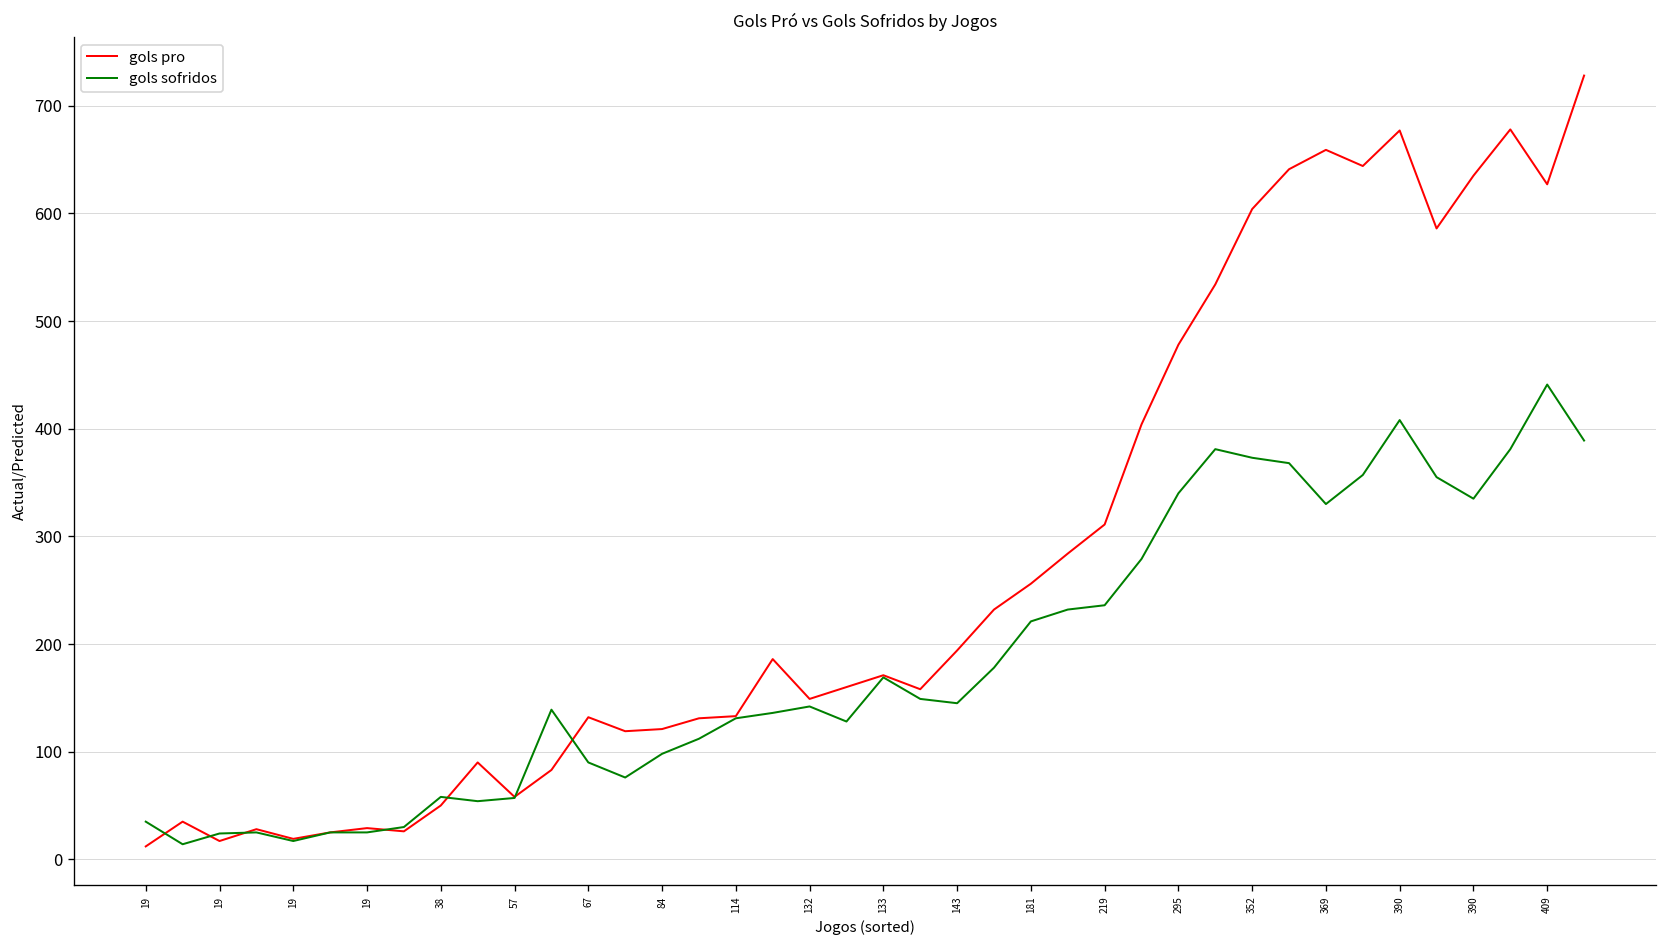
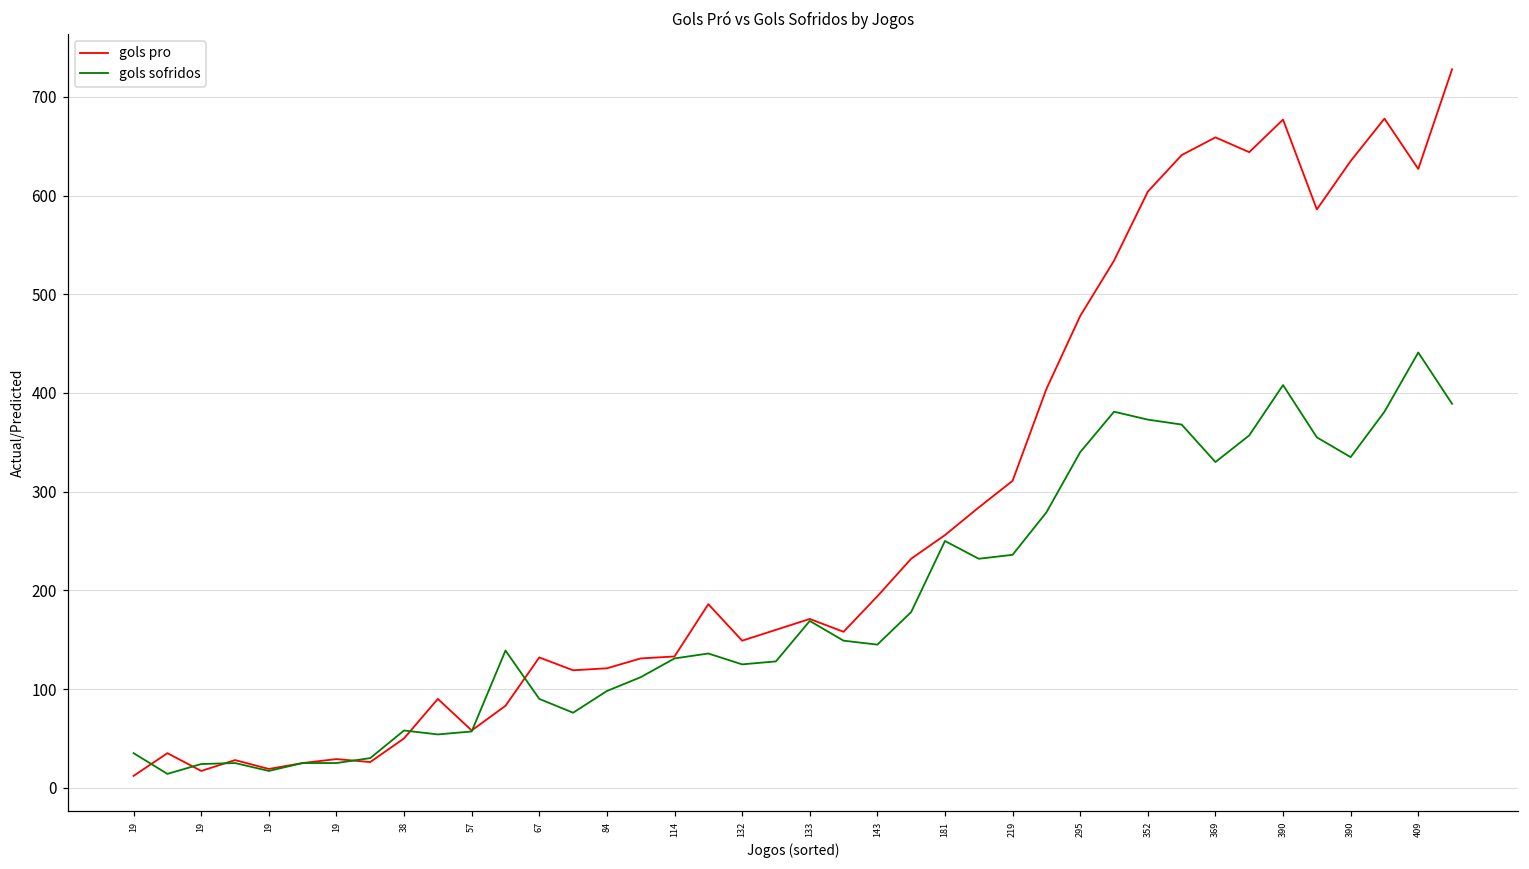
  {
    "gols pro": {
      "38": 50,
      "67": 130,
      "84": 120,
      "132": 150,
      "143": 190,
      "181": 260,
      "219": 310,
      "295": 480,
      "352": 600,
      "369": 660,
      "409": 630
    },
    "gols sofridos": {
      "38": 60,
      "67": 90,
      "84": 100,
-     "132": 140,
+     "132": 130,
      "143": 150,
-     "181": 220,
+     "181": 250,
      "219": 240,
      "295": 340,
      "352": 370,
      "369": 330,
      "409": 440
    }
  }
